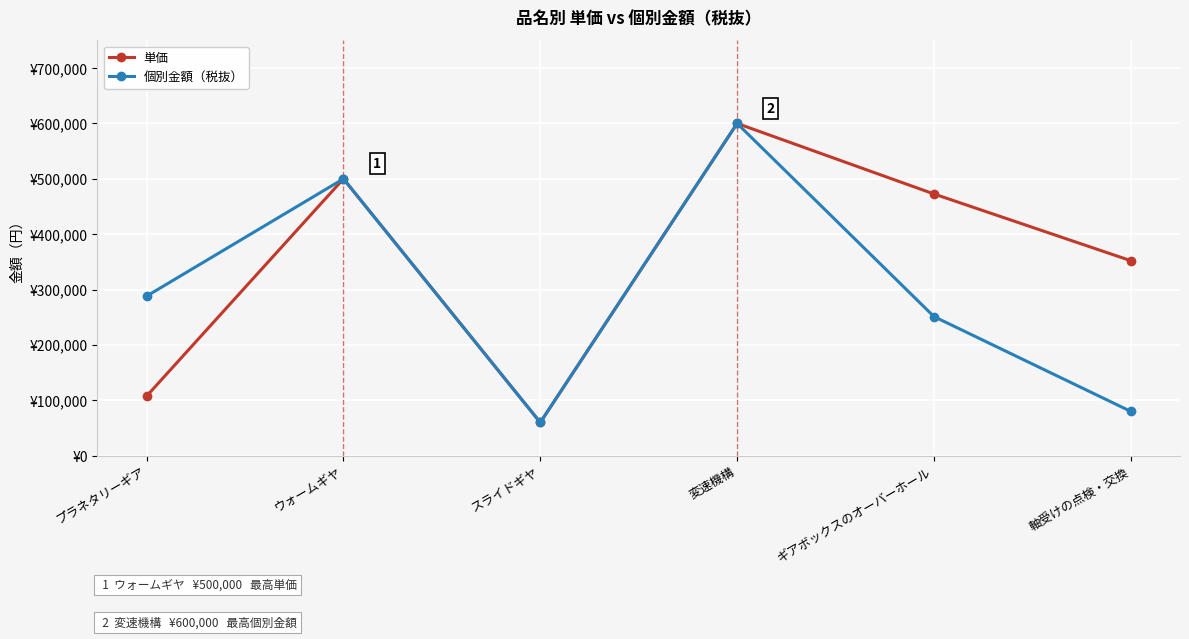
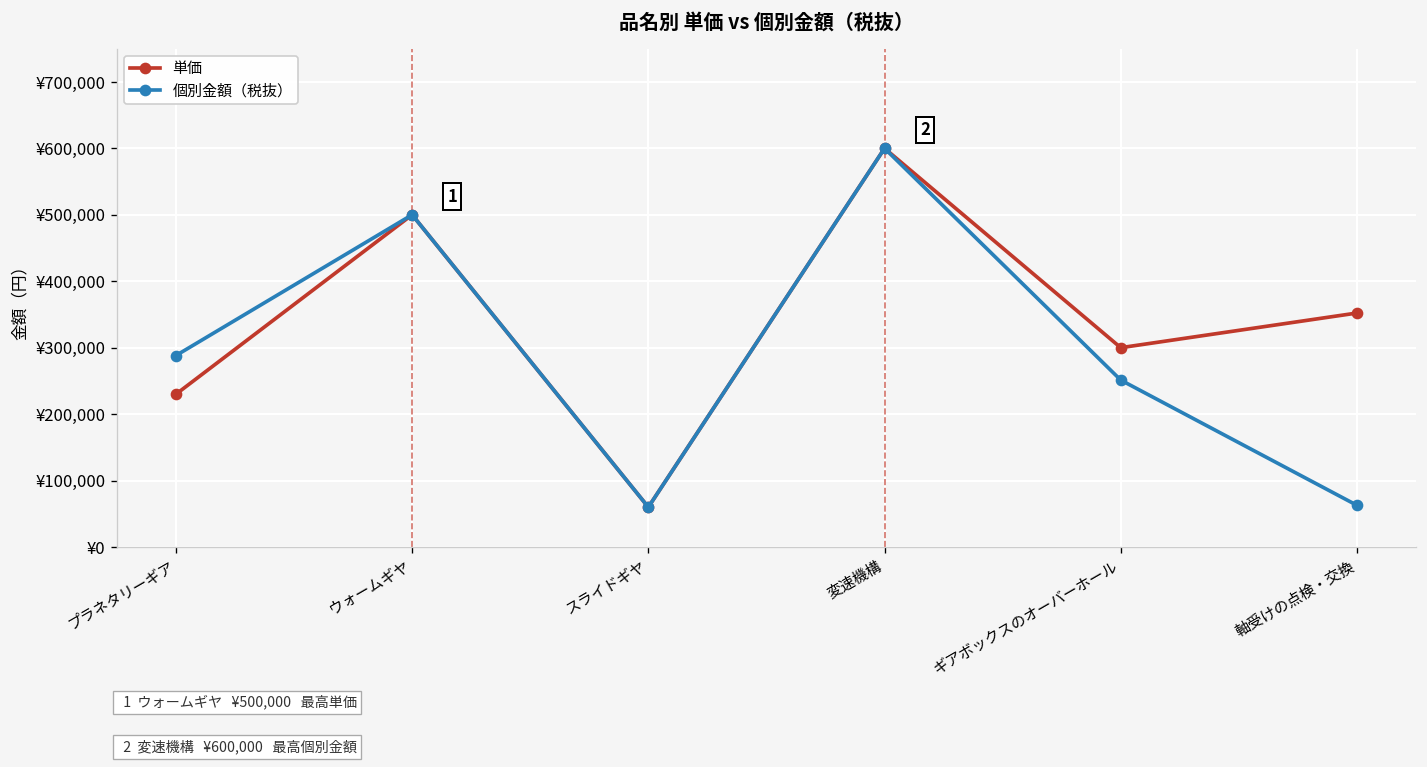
  {
    "単価": {
-     "プラネタリーギア": "¥110,000",
-     "ギアボックスのオーバーホール": "¥470,000",
+     "プラネタリーギア": "¥230,000",
+     "ギアボックスのオーバーホール": "¥300,000",
      "軸受けの点検・交換": "¥350,000"
    },
    "個別金額（税抜）": {
      "プラネタリーギア": "¥290,000",
      "ギアボックスのオーバーホール": "¥250,000",
-     "軸受けの点検・交換": "¥80,000"
+     "軸受けの点検・交換": "¥60,000"
    }
  }
